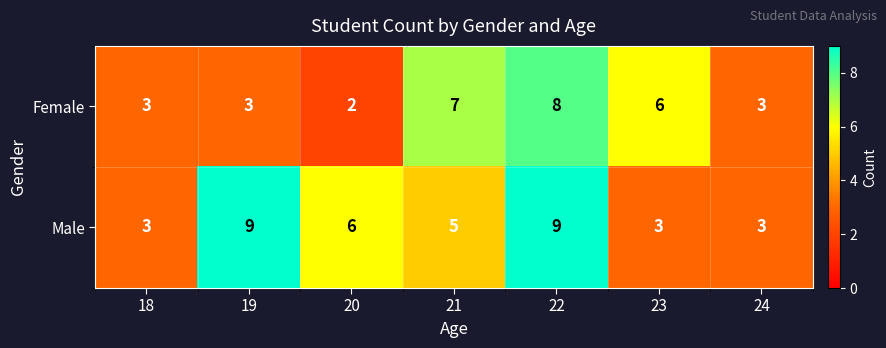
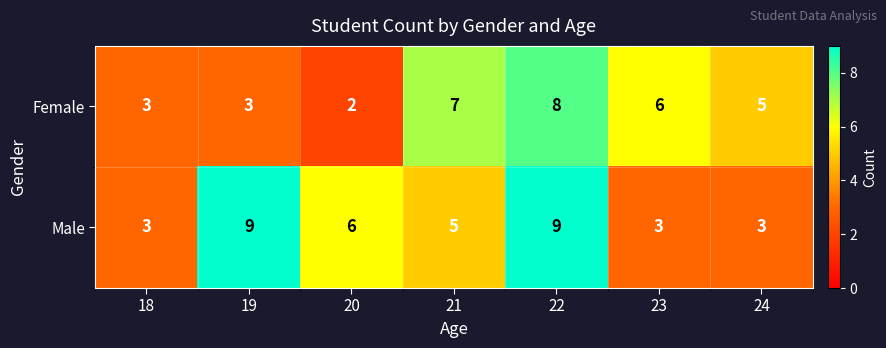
  {
    "Female": {
      "18": 3,
      "19": 3,
      "20": 2,
      "21": 7,
      "22": 8,
      "23": 6,
-     "24": 3
+     "24": 5
    },
    "Male": {
      "18": 3,
      "19": 9,
      "20": 6,
      "21": 5,
      "22": 9,
      "23": 3,
      "24": 3
    }
  }
